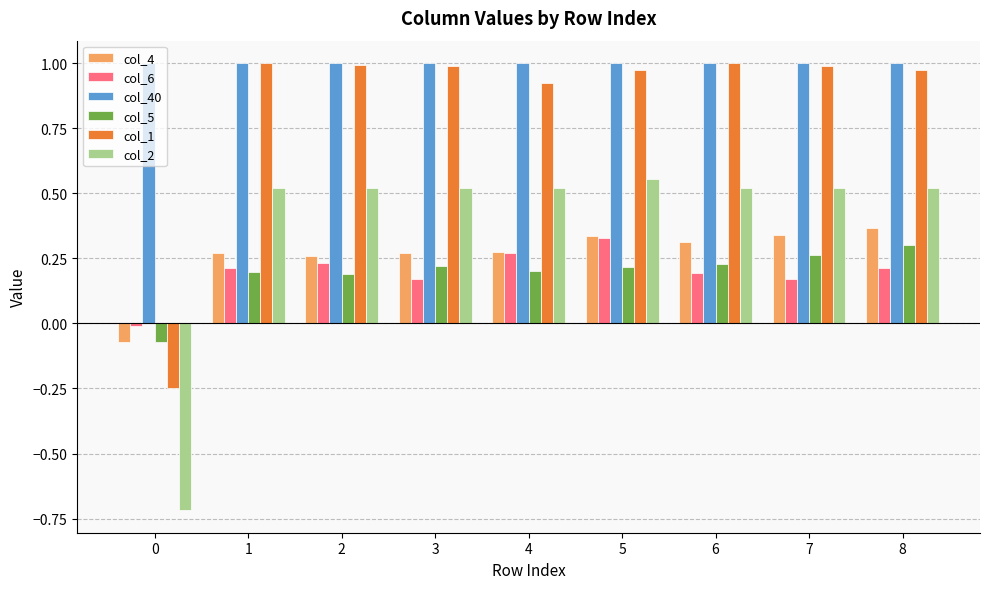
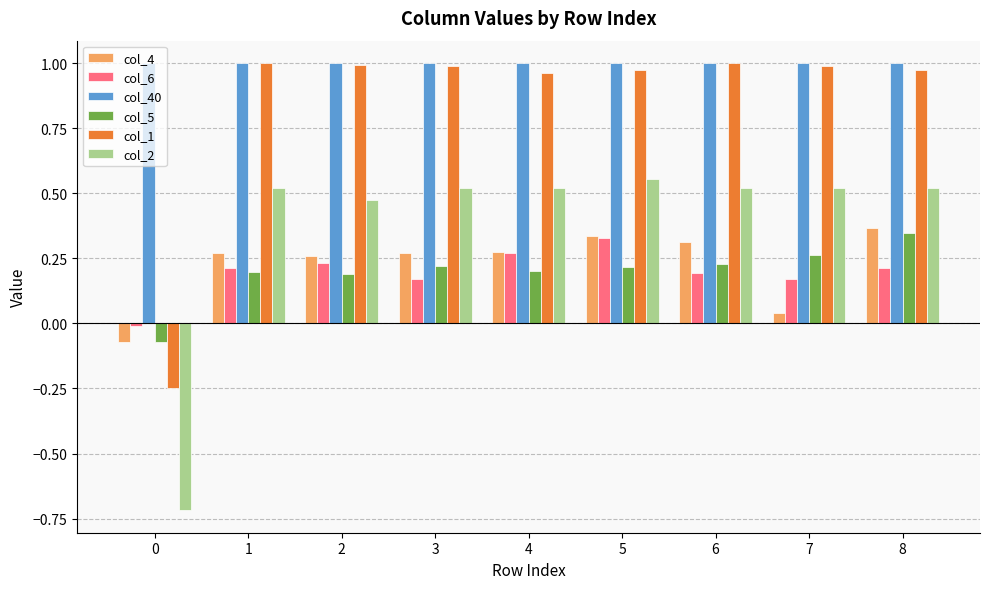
  {
    "col_4": {
      "0": -0.07,
      "1": 0.27,
      "2": 0.26,
      "3": 0.27,
      "4": 0.28,
      "5": 0.33,
      "6": 0.31,
-     "7": 0.34,
+     "7": 0.04,
      "8": 0.37
    },
    "col_6": {
      "0": -0.01,
      "1": 0.21,
      "2": 0.23,
      "3": 0.17,
      "4": 0.27,
      "5": 0.33,
      "6": 0.19,
      "7": 0.17,
      "8": 0.21
    },
    "col_40": {
      "1": 1.00,
      "2": 1.00,
      "3": 1.00,
      "4": 1.00,
      "5": 1.00,
      "6": 1.00,
      "7": 1.00,
      "8": 1.00
    },
    "col_5": {
      "0": -0.07,
      "1": 0.20,
      "2": 0.19,
      "3": 0.22,
      "4": 0.20,
      "5": 0.22,
      "6": 0.23,
      "7": 0.26,
-     "8": 0.30
+     "8": 0.35
    },
    "col_1": {
      "0": -0.25,
      "1": 1.00,
      "2": 0.99,
      "3": 0.99,
-     "4": 0.92,
+     "4": 0.96,
      "5": 0.98,
      "6": 1.00,
      "7": 0.99,
      "8": 0.98
    },
    "col_2": {
      "0": -0.72,
      "1": 0.52,
-     "2": 0.52,
+     "2": 0.47,
      "3": 0.52,
      "4": 0.52,
      "5": 0.55,
      "6": 0.52,
      "7": 0.52,
      "8": 0.52
    }
  }
